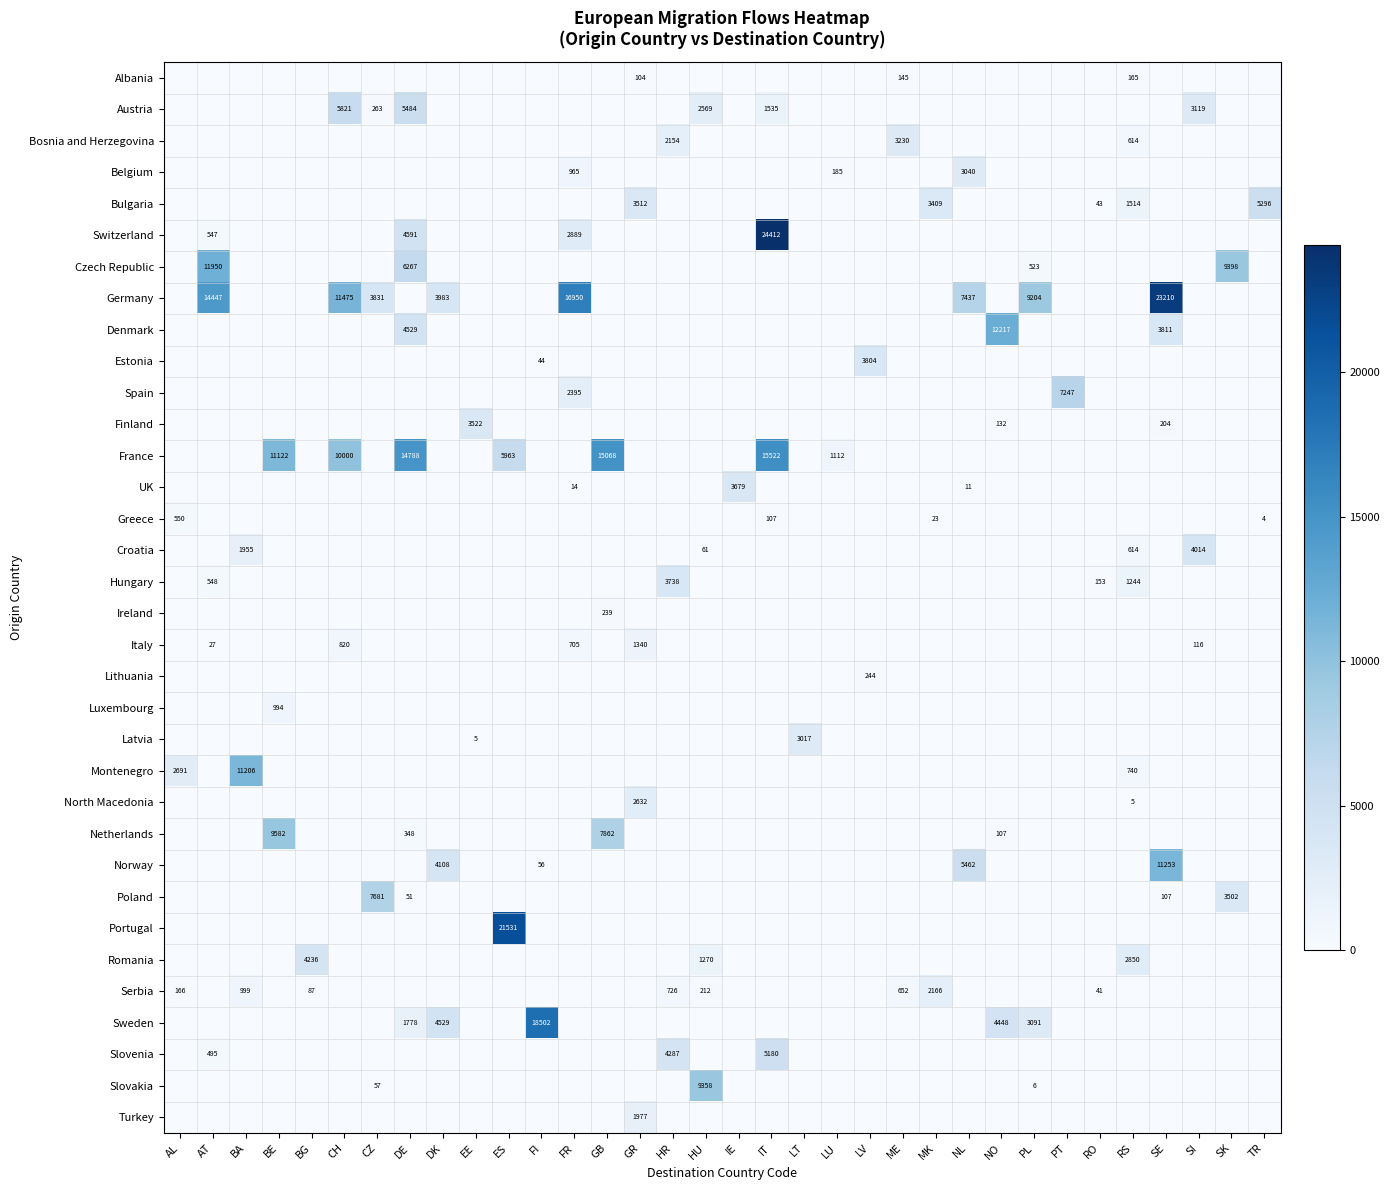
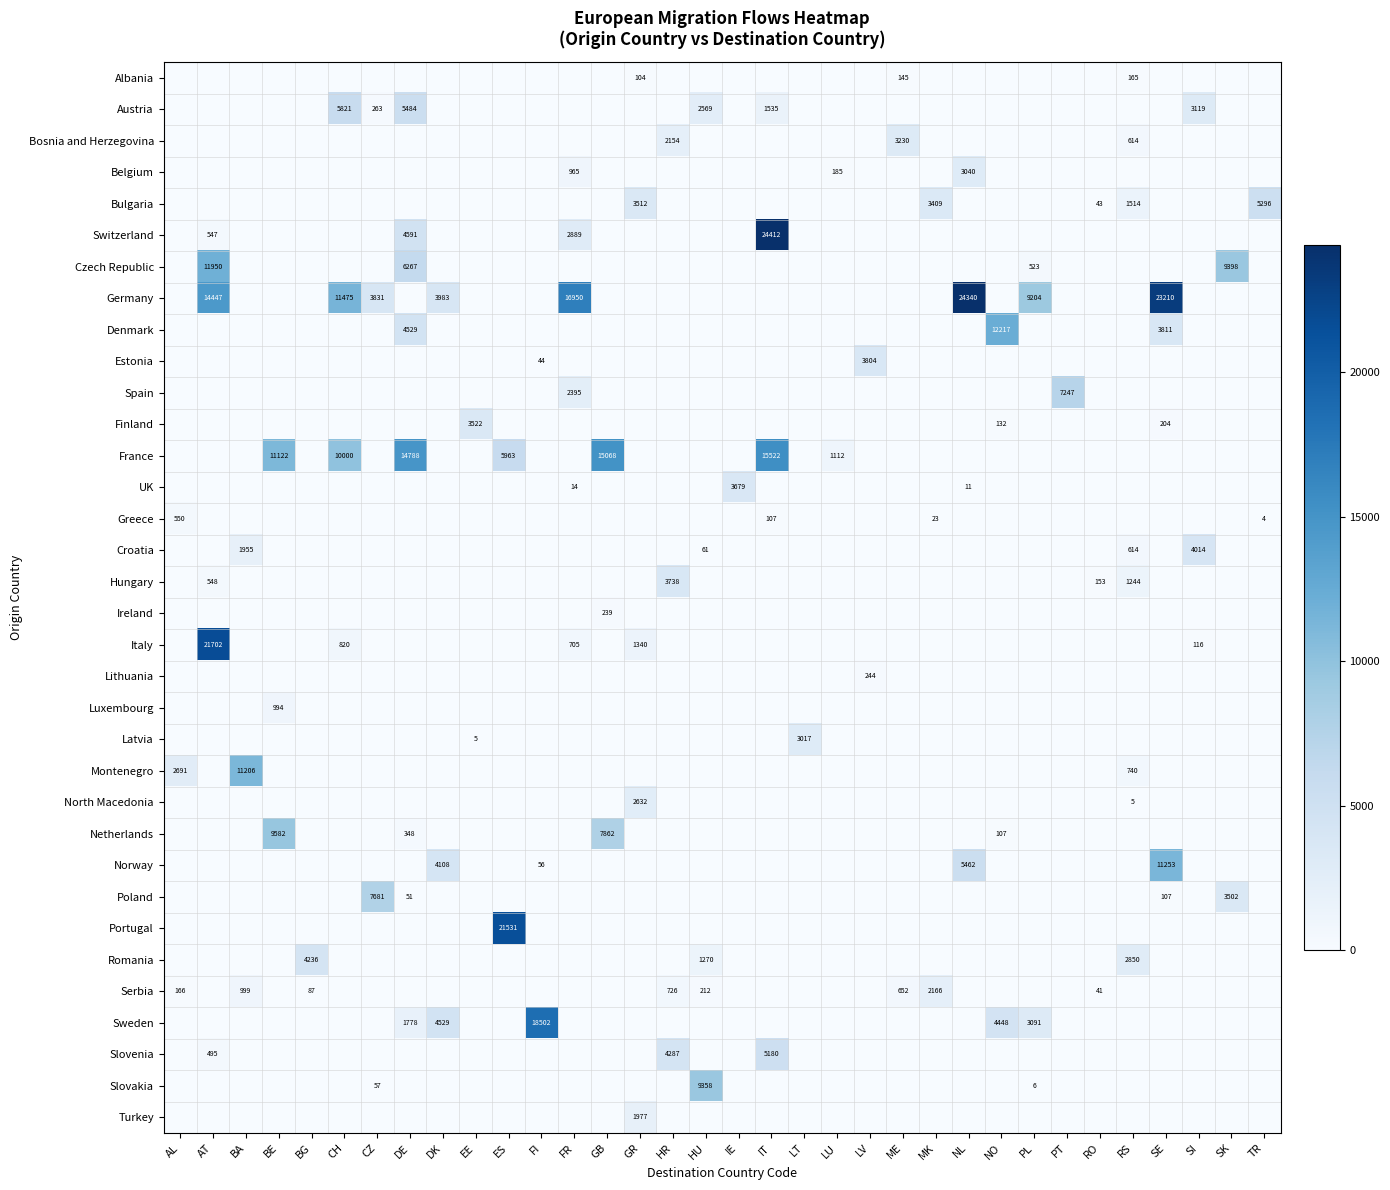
  {
    "Albania": {
      "GR": 104,
      "ME": 145,
      "RS": 165
    },
    "Austria": {
      "CH": 5821,
      "CZ": 263,
      "DE": 5484,
      "HU": 2569,
      "IT": 1535,
      "SI": 3119
    },
    "Bosnia and Herzegovina": {
      "HR": 2154,
      "ME": 3230,
      "RS": 614
    },
    "Belgium": {
      "FR": 965,
      "LU": 185,
      "NL": 3040
    },
    "Bulgaria": {
      "GR": 3512,
      "MK": 3409,
      "RO": 43,
      "RS": 1514,
      "TR": 5296
    },
    "Switzerland": {
      "AT": 547,
      "DE": 4591,
      "FR": 2889,
      "IT": 24412
    },
    "Czech Republic": {
      "AT": 11950,
      "DE": 6267,
      "PL": 523,
      "SK": 9398
    },
    "Germany": {
      "AT": 14447,
      "CH": 11475,
      "CZ": 3831,
      "DK": 3983,
      "FR": 16950,
-     "NL": 7437,
+     "NL": 24340,
      "PL": 9204,
      "SE": 23210
    },
    "Denmark": {
      "DE": 4529,
      "NO": 12217,
      "SE": 3811
    },
    "Estonia": {
      "FI": 44,
      "LV": 3804
    },
    "Spain": {
      "FR": 2395,
      "PT": 7247
    },
    "Finland": {
      "EE": 3522,
      "NO": 132,
      "SE": 204
    },
    "France": {
      "BE": 11122,
      "CH": 10000,
      "DE": 14788,
      "ES": 5963,
      "GB": 15068,
      "IT": 15522,
      "LU": 1112
    },
    "UK": {
      "FR": 14,
      "IE": 3679,
      "NL": 11
    },
    "Greece": {
      "AL": 550,
      "IT": 107,
      "MK": 23,
      "TR": 4
    },
    "Croatia": {
      "BA": 1955,
      "HU": 61,
      "RS": 614,
      "SI": 4014
    },
    "Hungary": {
      "AT": 548,
      "HR": 3738,
      "RO": 153,
      "RS": 1244
    },
    "Ireland": {
      "GB": 239
    },
    "Italy": {
-     "AT": 27,
+     "AT": 21702,
      "CH": 820,
      "FR": 705,
      "GR": 1340,
      "SI": 116
    },
    "Lithuania": {
      "LV": 244
    },
    "Luxembourg": {
      "BE": 994
    },
    "Latvia": {
      "EE": 5,
      "LT": 3017
    },
    "Montenegro": {
      "AL": 2691,
      "BA": 11206,
      "RS": 740
    },
    "North Macedonia": {
      "GR": 2632,
      "RS": 5
    },
    "Netherlands": {
      "BE": 9582,
      "DE": 348,
      "GB": 7862,
      "NO": 107
    },
    "Norway": {
      "DK": 4108,
      "FI": 56,
      "NL": 5462,
      "SE": 11253
    },
    "Poland": {
      "CZ": 7681,
      "DE": 51,
      "SE": 107,
      "SK": 3502
    },
    "Portugal": {
      "ES": 21531
    },
    "Romania": {
      "BG": 4236,
      "HU": 1270,
      "RS": 2850
    },
    "Serbia": {
      "AL": 166,
      "BA": 999,
      "BG": 87,
      "HR": 726,
      "HU": 212,
      "ME": 652,
      "MK": 2166,
      "RO": 41
    },
    "Sweden": {
      "DE": 1778,
      "DK": 4529,
      "FI": 18502,
      "NO": 4448,
      "PL": 3091
    },
    "Slovenia": {
      "AT": 495,
      "HR": 4287,
      "IT": 5180
    },
    "Slovakia": {
      "CZ": 57,
      "HU": 9358,
      "PL": 6
    },
    "Turkey": {
      "GR": 1977
    }
  }
